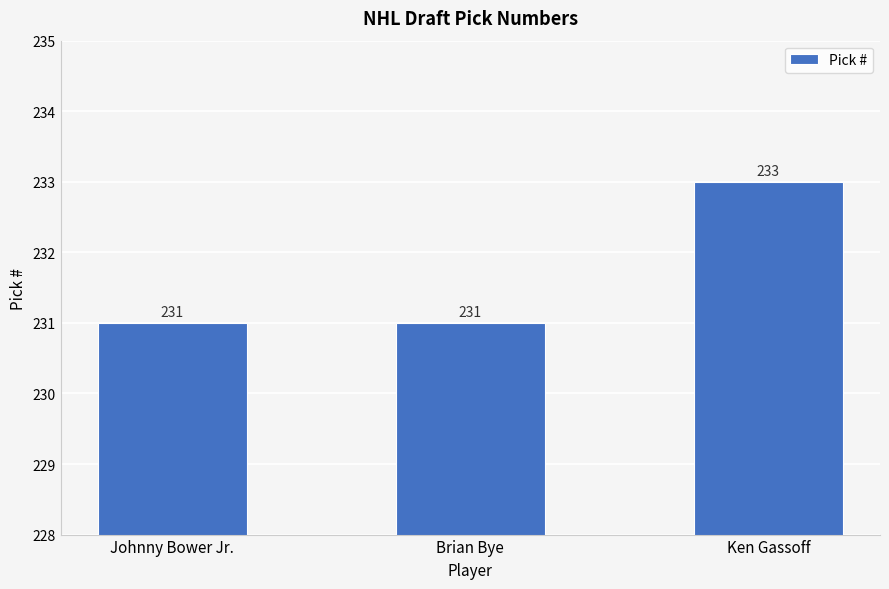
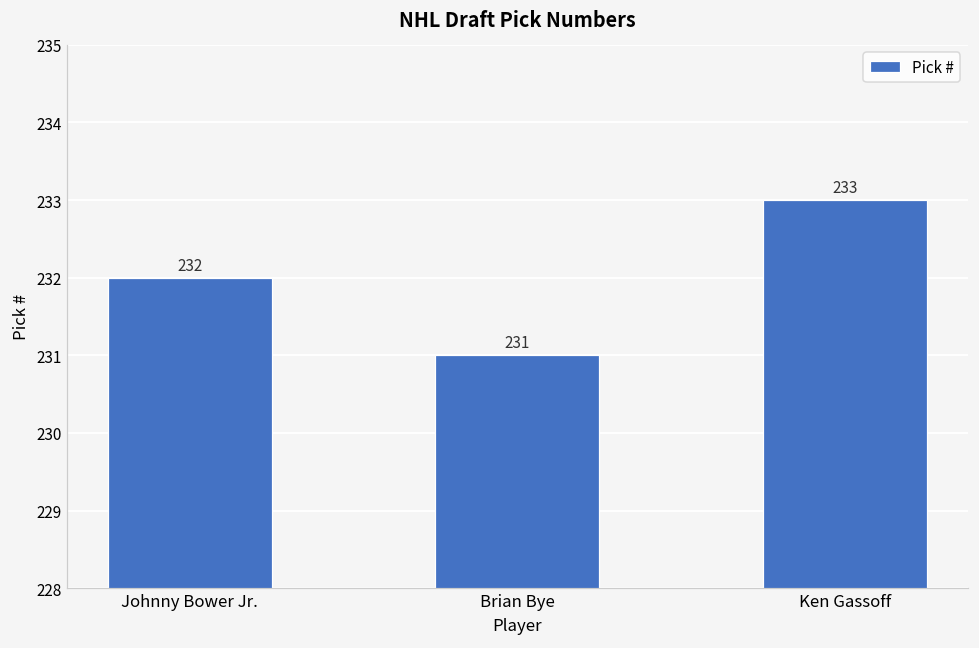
  {
-   "Johnny Bower Jr.": 231,
+   "Johnny Bower Jr.": 232,
    "Brian Bye": 231,
    "Ken Gassoff": 233
  }
